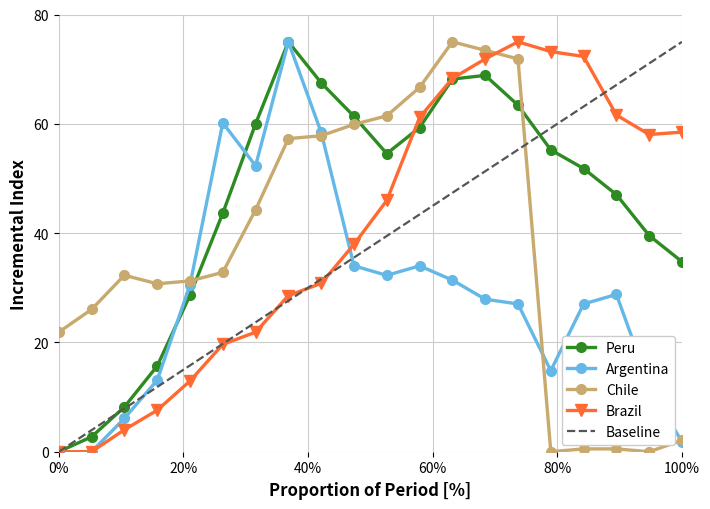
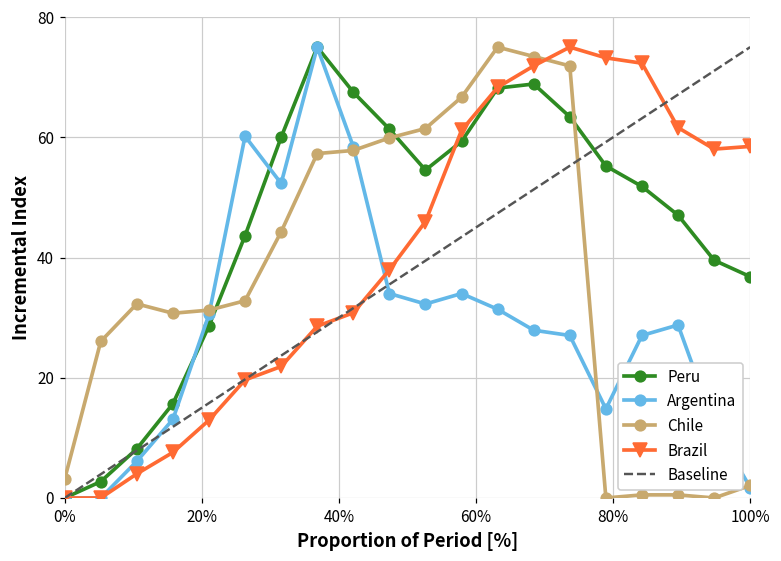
  {
    "Peru": {
-     "100%": 35
+     "100%": 37
    },
    "Chile": {
-     "0%": 22
+     "0%": 3
    },
    "Brazil": {
      "100%": 58
    },
    "Baseline": {
      "100%": 75
    }
  }
